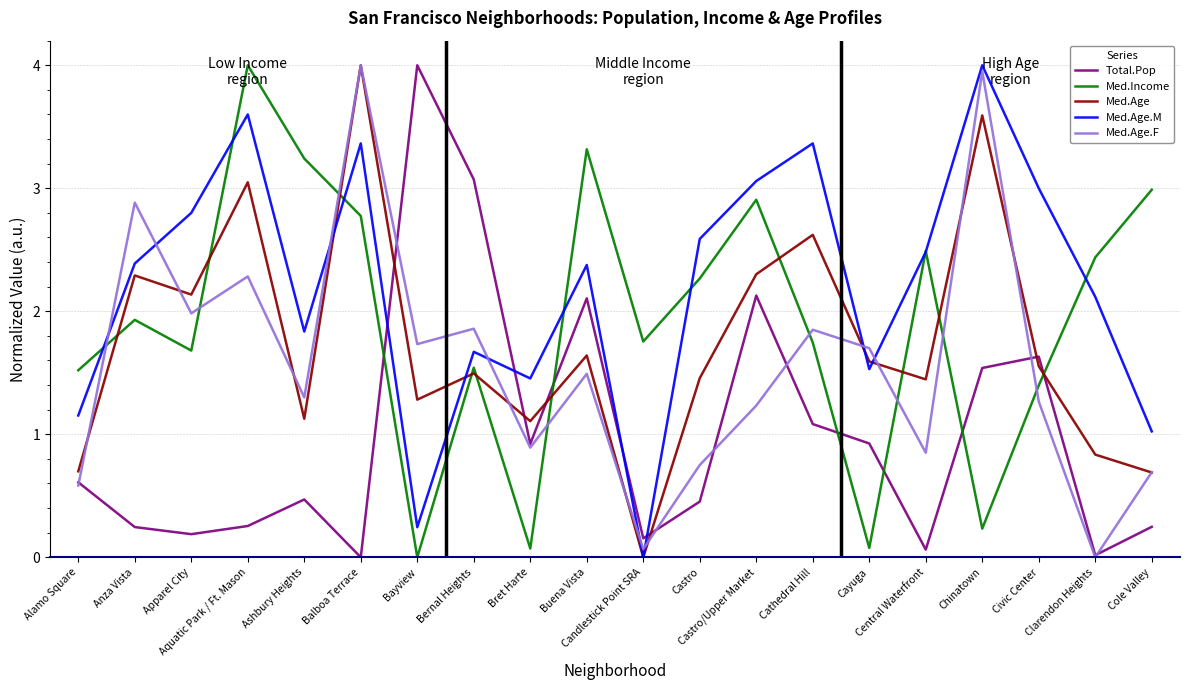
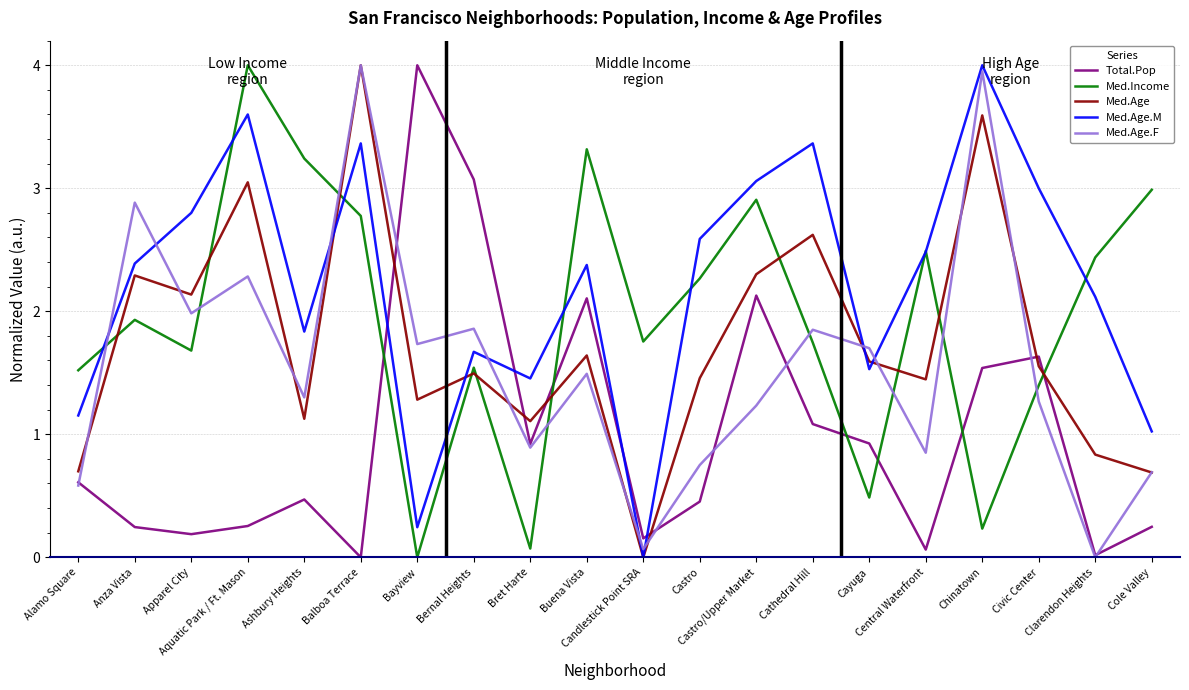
  {
    "Total.Pop": {
      "Alamo Square": 0.61,
      "Anza Vista": 0.25,
      "Apparel City": 0.19,
      "Aquatic Park / Ft. Mason": 0.25,
      "Ashbury Heights": 0.47,
      "Balboa Terrace": 0.00,
      "Bayview": 4.00,
      "Bernal Heights": 3.07,
      "Bret Harte": 0.92,
      "Buena Vista": 2.11,
      "Candlestick Point SRA": 0.15,
      "Castro": 0.45,
      "Castro/Upper Market": 2.13,
      "Cathedral Hill": 1.08,
      "Cayuga": 0.93,
      "Central Waterfront": 0.06,
      "Chinatown": 1.54,
      "Civic Center": 1.63,
      "Cole Valley": 0.25
    },
    "Med.Income": {
      "Alamo Square": 1.52,
      "Anza Vista": 1.93,
      "Apparel City": 1.68,
      "Aquatic Park / Ft. Mason": 4.00,
      "Ashbury Heights": 3.24,
      "Balboa Terrace": 2.78,
      "Bayview": 0.00,
      "Bernal Heights": 1.54,
      "Bret Harte": 0.07,
      "Buena Vista": 3.32,
      "Candlestick Point SRA": 1.75,
      "Castro": 2.27,
      "Castro/Upper Market": 2.91,
      "Cathedral Hill": 1.75,
-     "Cayuga": 0.08,
+     "Cayuga": 0.49,
      "Chinatown": 0.23,
      "Civic Center": 1.40,
      "Clarendon Heights": 2.44,
      "Cole Valley": 2.99
    },
    "Med.Age": {
      "Alamo Square": 0.70,
      "Anza Vista": 2.29,
      "Apparel City": 2.14,
      "Aquatic Park / Ft. Mason": 3.05,
      "Ashbury Heights": 1.13,
      "Bayview": 1.28,
      "Bernal Heights": 1.50,
      "Bret Harte": 1.11,
      "Buena Vista": 1.64,
      "Castro": 1.46,
      "Castro/Upper Market": 2.30,
      "Cathedral Hill": 2.62,
      "Cayuga": 1.59,
      "Central Waterfront": 1.45,
      "Chinatown": 3.59,
      "Civic Center": 1.55,
      "Clarendon Heights": 0.83
    },
    "Med.Age.M": {
      "Alamo Square": 1.15,
      "Anza Vista": 2.39,
      "Apparel City": 2.80,
      "Aquatic Park / Ft. Mason": 3.60,
      "Ashbury Heights": 1.84,
      "Balboa Terrace": 3.36,
      "Bayview": 0.24,
      "Bernal Heights": 1.67,
      "Bret Harte": 1.45,
      "Buena Vista": 2.38,
      "Castro": 2.59,
      "Castro/Upper Market": 3.06,
      "Cathedral Hill": 3.36,
      "Cayuga": 1.53,
      "Chinatown": 4.00,
      "Civic Center": 3.00,
      "Clarendon Heights": 2.12,
      "Cole Valley": 1.02
    },
    "Med.Age.F": {
      "Alamo Square": 0.58,
      "Anza Vista": 2.88,
      "Apparel City": 1.98,
      "Aquatic Park / Ft. Mason": 2.28,
      "Ashbury Heights": 1.30,
      "Bayview": 1.73,
      "Bernal Heights": 1.86,
      "Bret Harte": 0.89,
      "Buena Vista": 1.49,
      "Candlestick Point SRA": 0.07,
      "Castro": 0.75,
      "Castro/Upper Market": 1.23,
      "Cathedral Hill": 1.85,
      "Cayuga": 1.70,
      "Central Waterfront": 0.85,
      "Chinatown": 3.95,
      "Civic Center": 1.27
    }
  }
